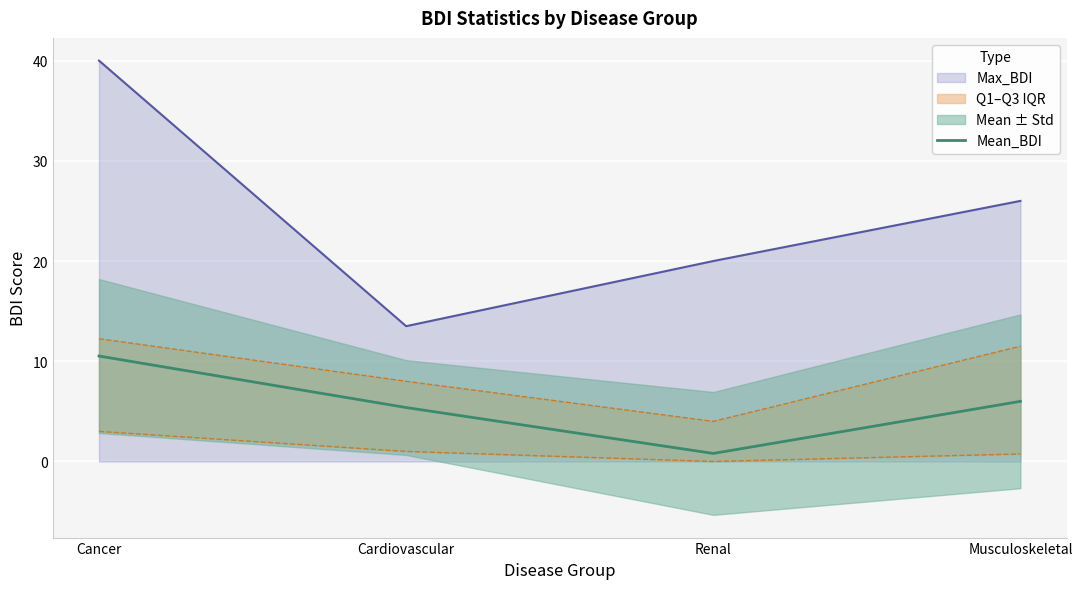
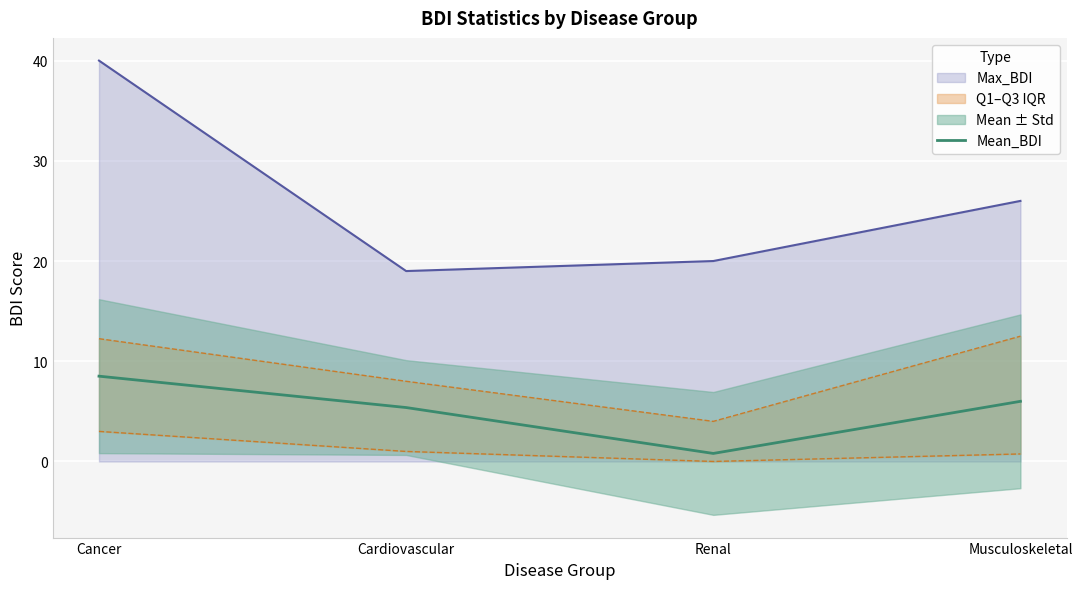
  {
    "Max_BDI": {
      "Cancer": 40.0,
-     "Cardiovascular": 13.5,
+     "Cardiovascular": 19.0,
      "Renal": 20.0,
      "Musculoskeletal": 26.0
    },
    "Q1–Q3 IQR": {
      "Cancer": 12.3,
      "Cardiovascular": 8.0,
      "Renal": 4.0,
-     "Musculoskeletal": 11.5
+     "Musculoskeletal": 12.5
    },
    "Mean_BDI": {
-     "Cancer": 10.5,
+     "Cancer": 8.5,
      "Cardiovascular": 5.4,
      "Renal": 0.8,
      "Musculoskeletal": 6.0
    }
  }
